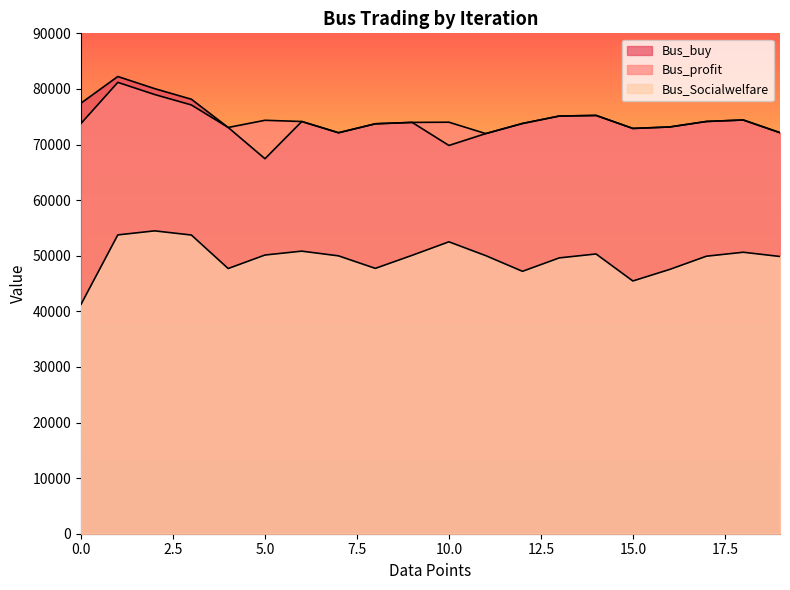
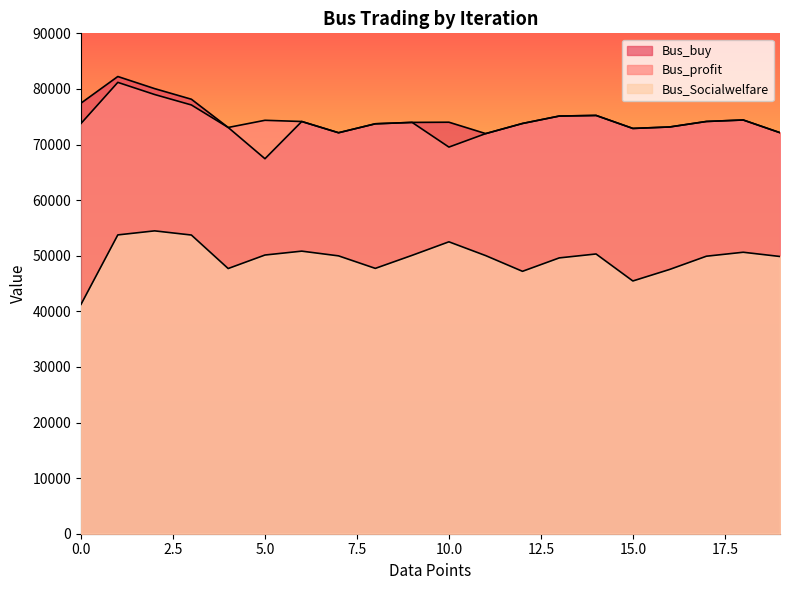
  {
    "Bus_buy": {
      "0.0": 77000,
      "5.0": 67000,
-     "10.0": 70000
+     "10.0": 74000
    },
    "Bus_profit": {
      "0.0": 74000,
      "5.0": 74000,
-     "10.0": 74000
+     "10.0": 70000
    },
    "Bus_Socialwelfare": {
      "0.0": 41000,
      "5.0": 50000,
      "10.0": 53000,
      "15.0": 45000
    }
  }
